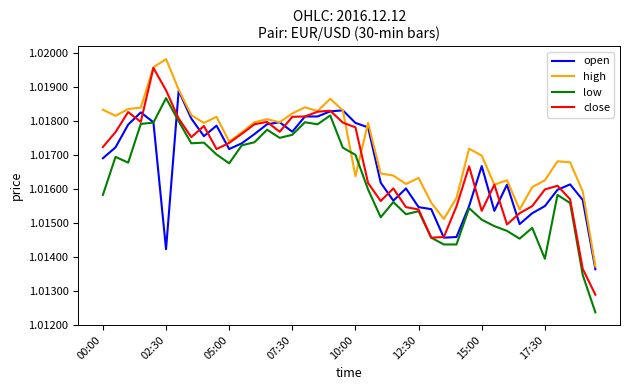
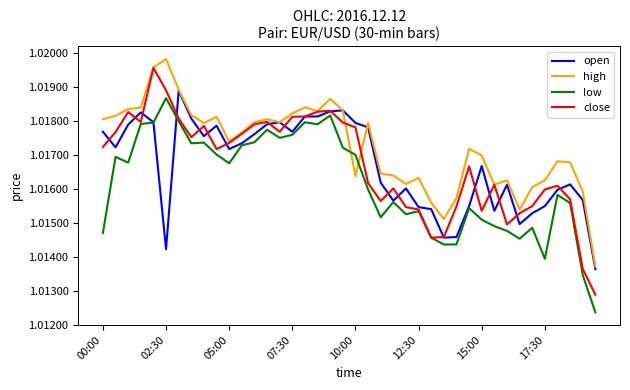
  {
    "open": {
-     "00:00": 1.0169,
+     "00:00": 1.0177,
      "02:30": 1.0142,
      "05:00": 1.0172,
      "07:30": 1.0177,
      "10:00": 1.0179,
      "15:00": 1.0167,
      "17:30": 1.0155
    },
    "high": {
-     "00:00": 1.0183,
+     "00:00": 1.0181,
      "02:30": 1.0198,
      "07:30": 1.0182,
      "10:00": 1.0164,
      "12:30": 1.0163,
      "15:00": 1.0170,
      "17:30": 1.0163
    },
    "low": {
-     "00:00": 1.0158,
+     "00:00": 1.0147,
      "02:30": 1.0187,
      "05:00": 1.0168,
      "07:30": 1.0176,
      "10:00": 1.0170,
      "15:00": 1.0151,
      "17:30": 1.0139
    },
    "close": {
      "00:00": 1.0172,
      "02:30": 1.0189,
      "07:30": 1.0181,
      "10:00": 1.0178,
      "15:00": 1.0154,
      "17:30": 1.0160
    }
  }
